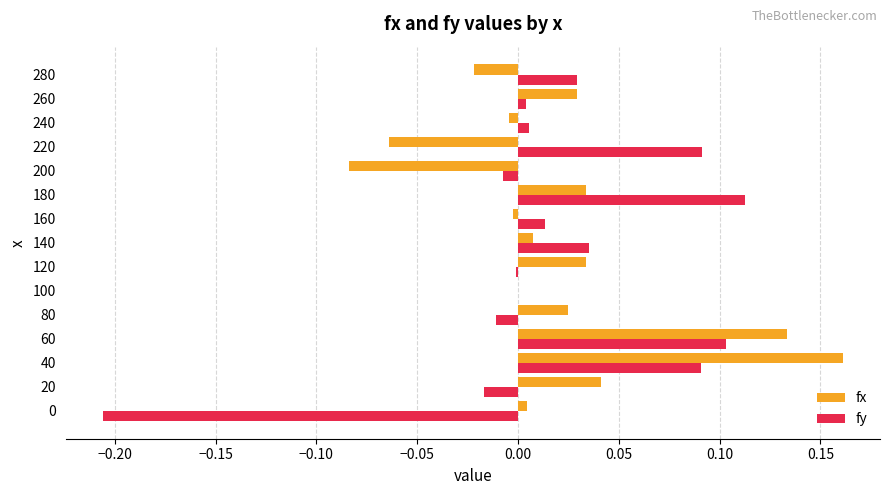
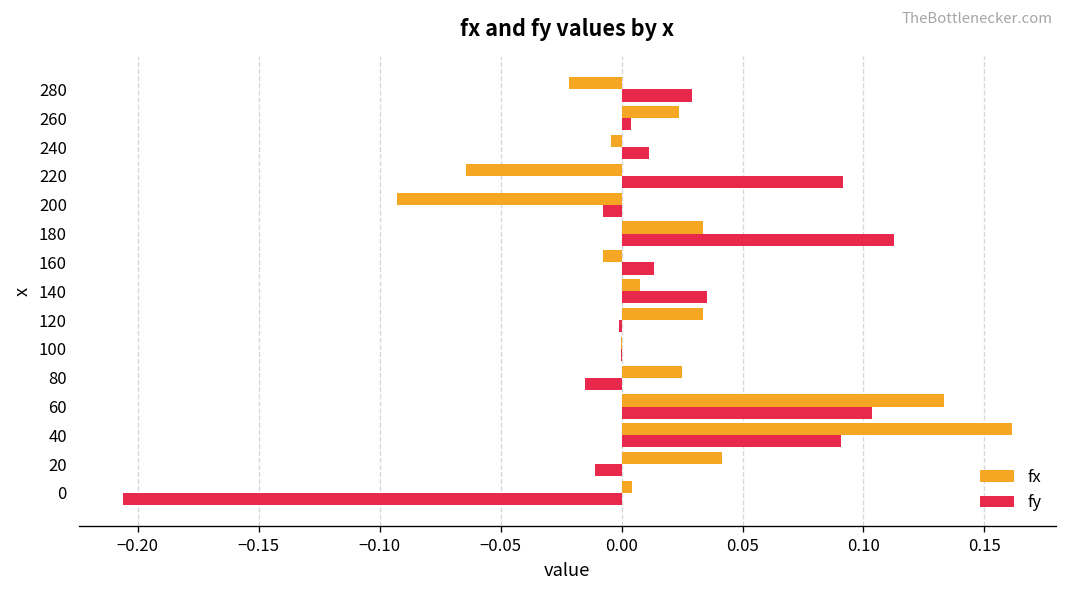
  {
    "fx": {
      "280": -0.022,
-     "260": 0.029,
+     "260": 0.024,
      "240": -0.004,
      "220": -0.064,
-     "200": -0.084,
+     "200": -0.093,
      "180": 0.034,
-     "160": -0.002,
+     "160": -0.008,
      "140": 0.007,
      "120": 0.034,
      "80": 0.025,
      "60": 0.133,
      "40": 0.161,
      "20": 0.041,
      "0": 0.004
    },
    "fy": {
      "280": 0.029,
      "260": 0.004,
-     "240": 0.006,
+     "240": 0.011,
      "220": 0.092,
      "200": -0.008,
      "180": 0.113,
      "160": 0.013,
      "140": 0.035,
-     "80": -0.011,
+     "80": -0.015,
      "60": 0.103,
      "40": 0.091,
-     "20": -0.017,
+     "20": -0.011,
      "0": -0.206
    }
  }
